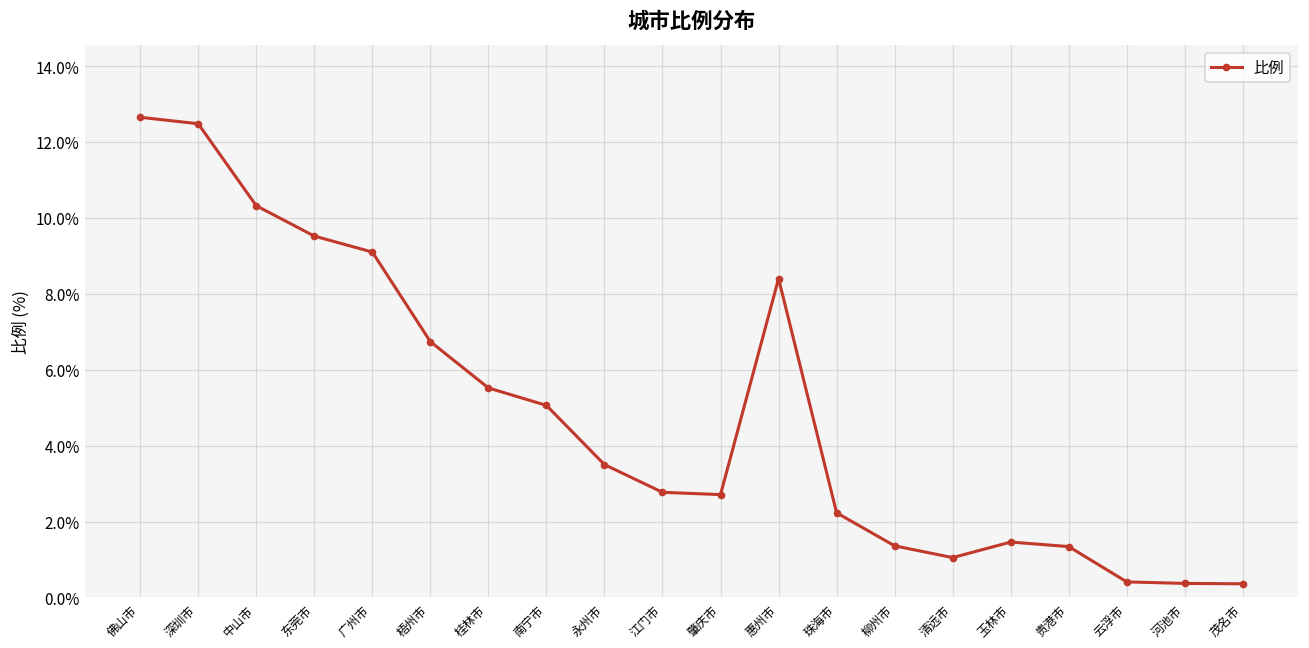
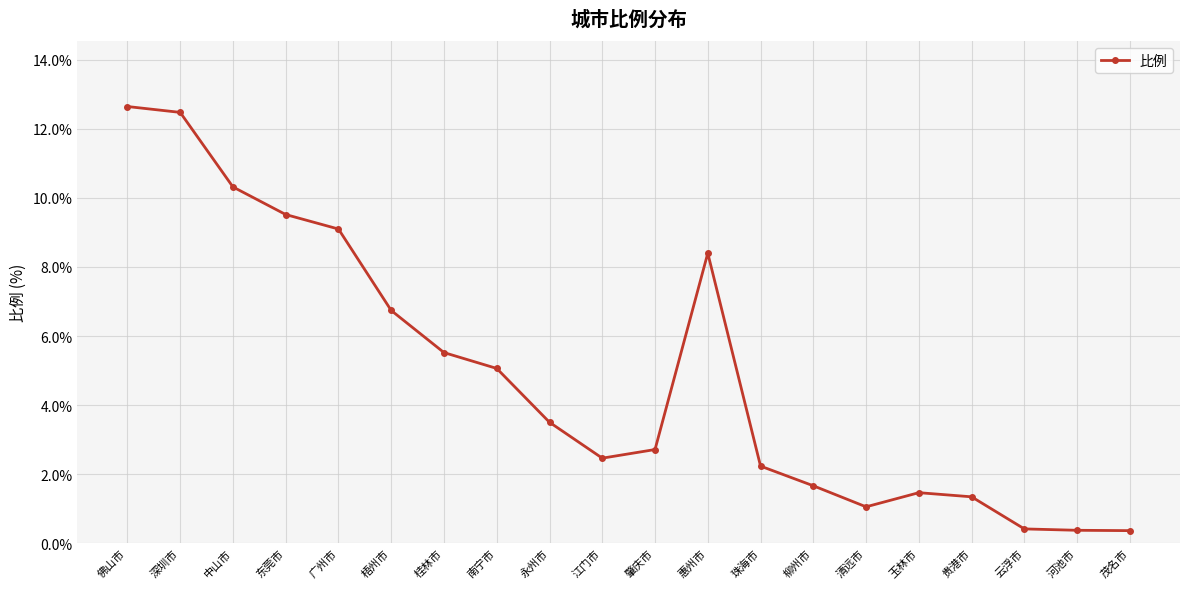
  {
    "佛山市": "12.7%",
    "深圳市": "12.5%",
    "中山市": "10.3%",
    "东莞市": "9.5%",
    "广州市": "9.1%",
    "梧州市": "6.7%",
    "桂林市": "5.5%",
    "南宁市": "5.1%",
    "永州市": "3.5%",
-   "江门市": "2.8%",
+   "江门市": "2.5%",
    "肇庆市": "2.7%",
    "惠州市": "8.4%",
    "珠海市": "2.2%",
-   "柳州市": "1.4%",
+   "柳州市": "1.7%",
    "清远市": "1.1%",
    "玉林市": "1.5%",
    "贵港市": "1.3%",
    "云浮市": "0.4%",
    "河池市": "0.4%",
    "茂名市": "0.4%"
  }
